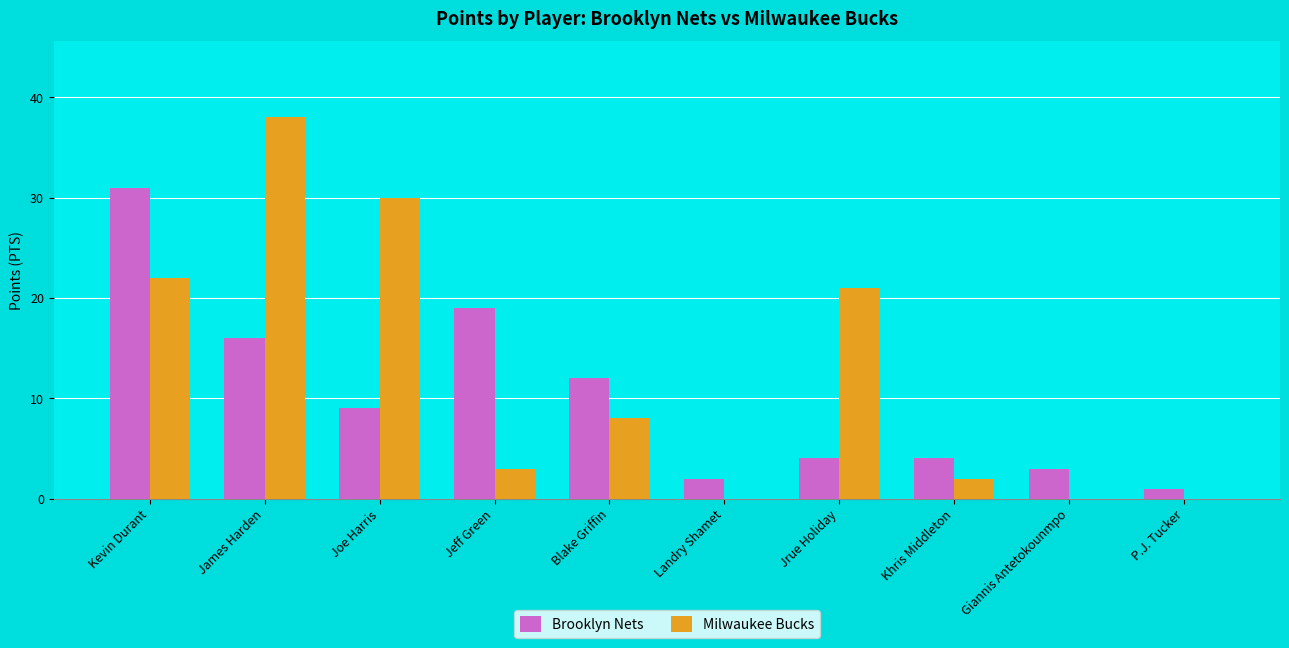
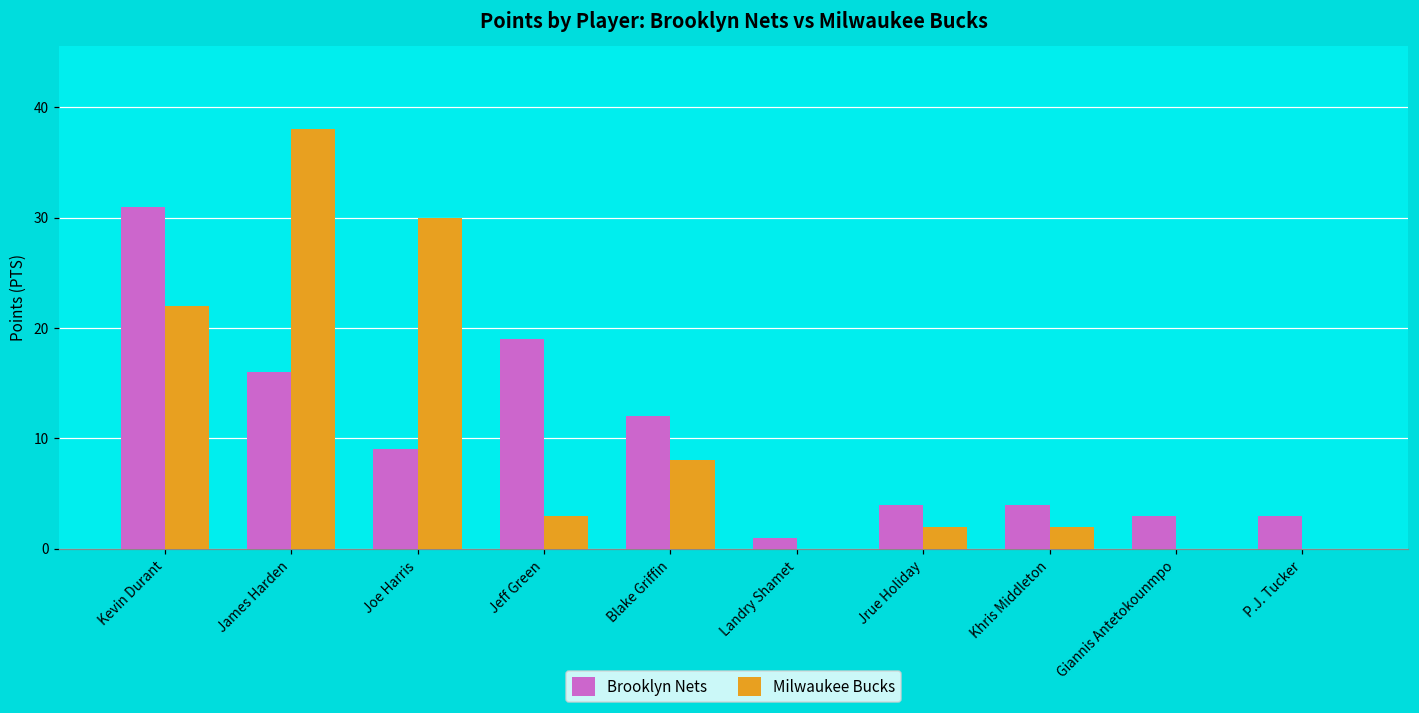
  {
    "Brooklyn Nets": {
      "Kevin Durant": 31,
      "James Harden": 16,
      "Joe Harris": 9,
      "Jeff Green": 19,
      "Blake Griffin": 12,
-     "Landry Shamet": 2,
+     "Landry Shamet": 1,
      "Jrue Holiday": 4,
      "Khris Middleton": 4,
      "Giannis Antetokounmpo": 3,
-     "P.J. Tucker": 1
+     "P.J. Tucker": 3
    },
    "Milwaukee Bucks": {
      "Kevin Durant": 22,
      "James Harden": 38,
      "Joe Harris": 30,
      "Jeff Green": 3,
      "Blake Griffin": 8,
      "Landry Shamet": 0,
-     "Jrue Holiday": 21,
+     "Jrue Holiday": 2,
      "Khris Middleton": 2,
      "Giannis Antetokounmpo": 0,
      "P.J. Tucker": 0
    }
  }
